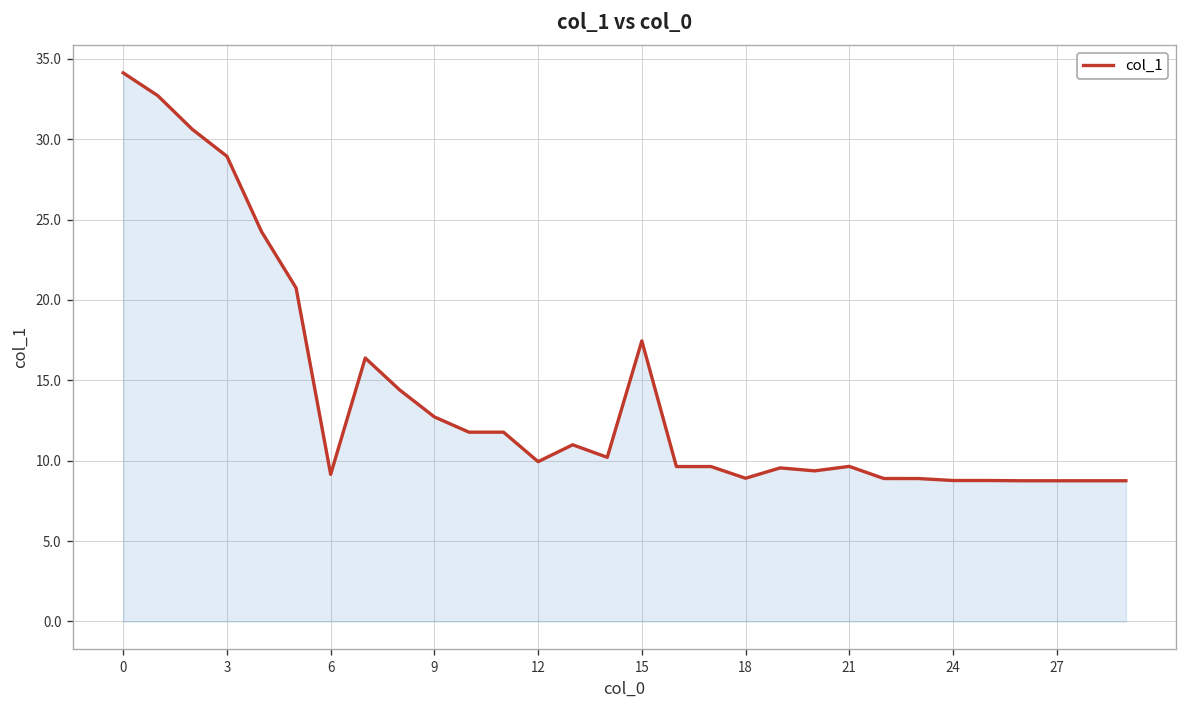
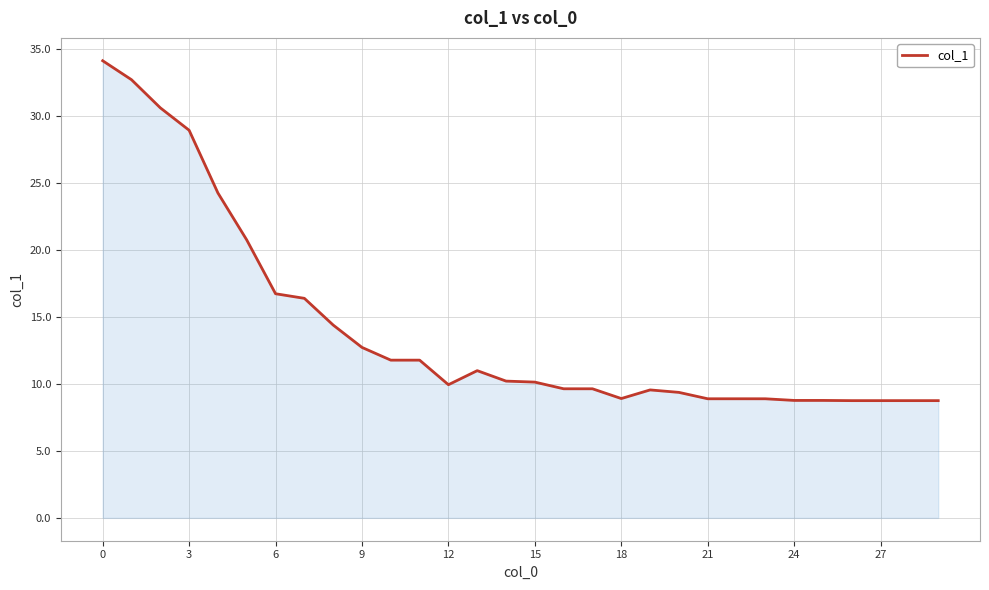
  {
    "0": 34.1,
    "3": 28.9,
-   "6": 9.1,
+   "6": 16.7,
    "9": 12.7,
    "12": 9.9,
-   "15": 17.5,
+   "15": 10.1,
    "18": 8.9,
-   "21": 9.6,
+   "21": 8.9,
    "24": 8.8,
    "27": 8.8
  }
